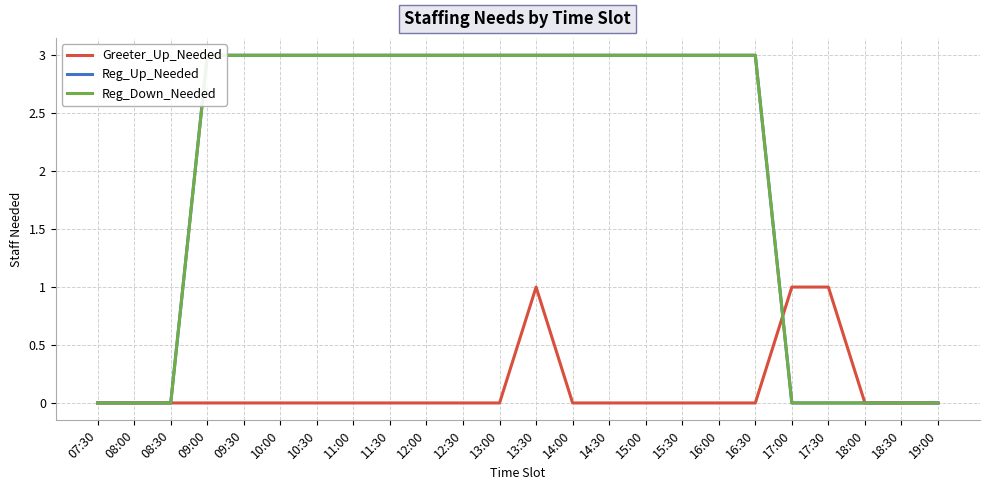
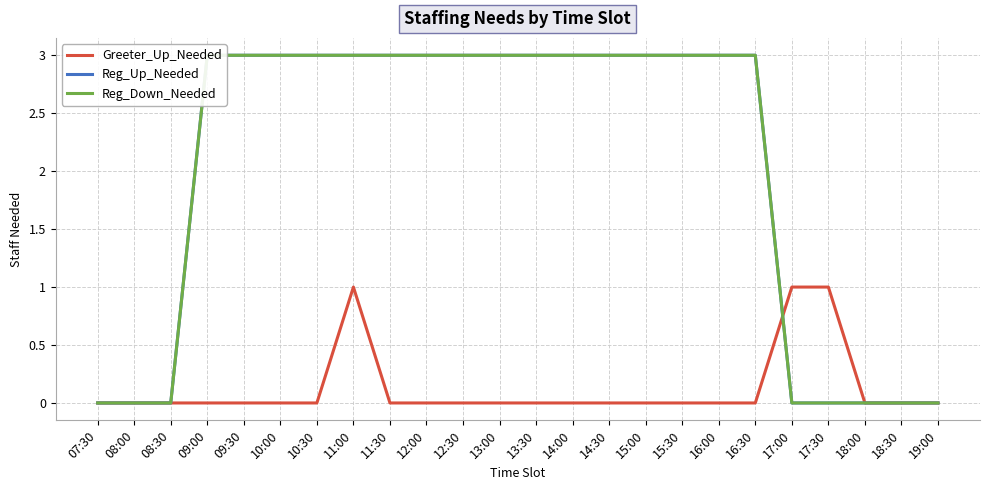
  {
    "Greeter_Up_Needed": {
      "09:00": 0,
      "09:30": 0,
      "10:00": 0,
      "10:30": 0,
-     "11:00": 0,
+     "11:00": 1,
      "11:30": 0,
      "12:00": 0,
      "12:30": 0,
      "13:00": 0,
-     "13:30": 1,
+     "13:30": 0,
      "14:00": 0,
      "14:30": 0,
      "15:00": 0,
      "15:30": 0,
      "16:00": 0,
      "16:30": 0,
      "17:00": 1,
      "17:30": 1
    },
    "Reg_Down_Needed": {
      "09:30": 3,
      "10:00": 3,
      "10:30": 3,
      "11:00": 3,
      "11:30": 3,
      "12:00": 3,
      "12:30": 3,
      "13:00": 3,
      "13:30": 3,
      "14:00": 3,
      "14:30": 3,
      "15:00": 3,
      "15:30": 3,
      "16:00": 3,
      "16:30": 3,
      "17:00": 0,
      "17:30": 0
    }
  }
